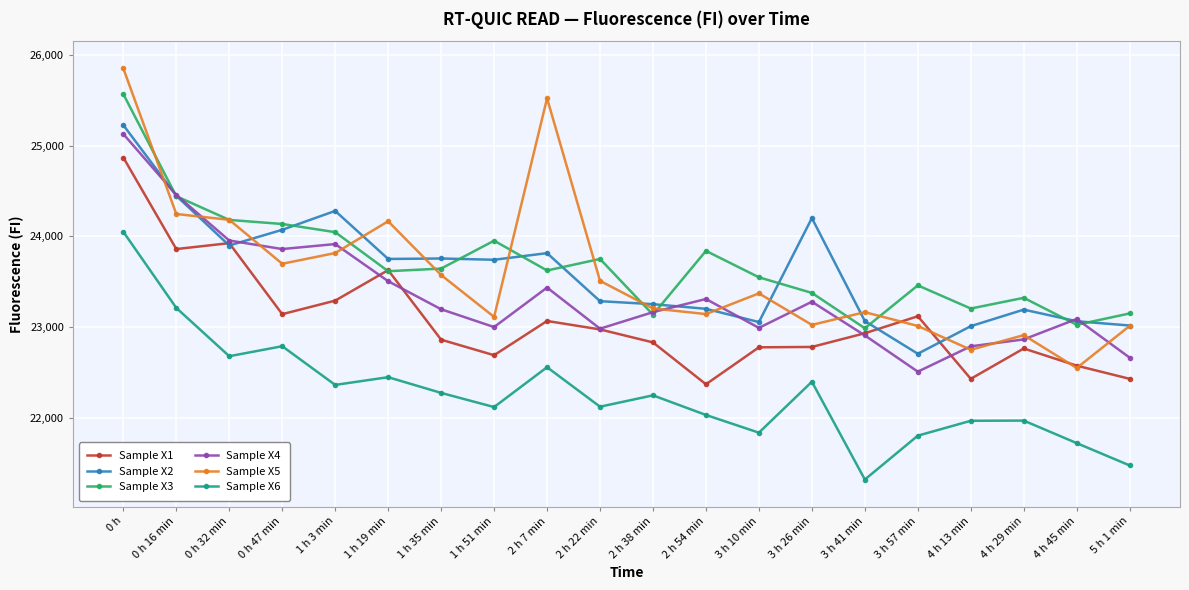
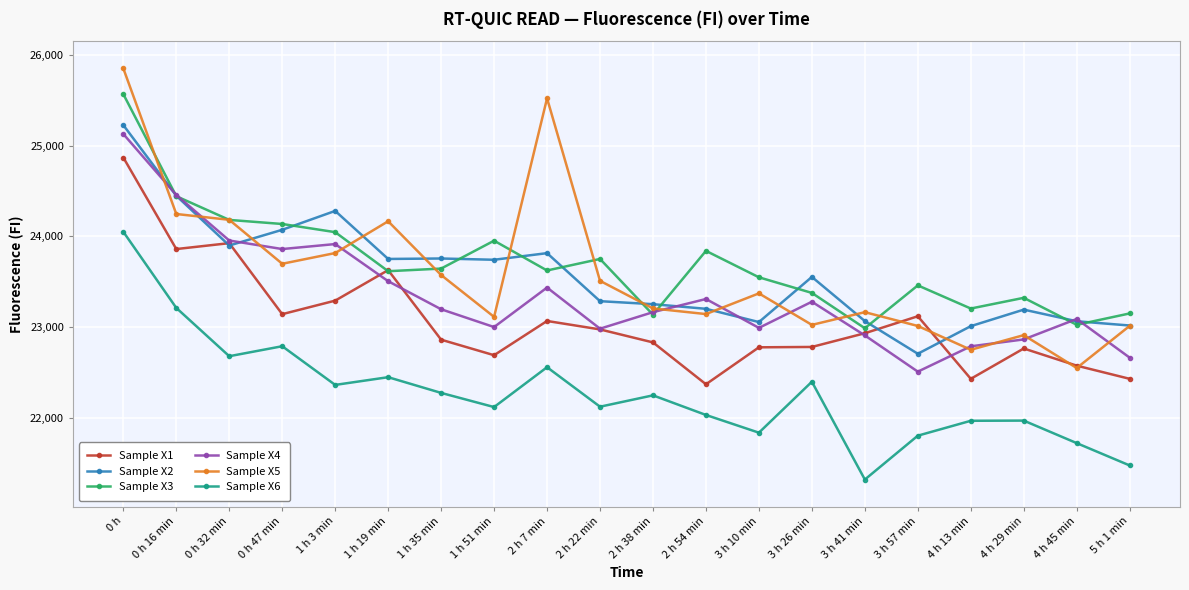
  {
    "Sample X1": {
      "0 h": "24,900",
      "0 h 16 min": "23,900",
      "0 h 47 min": "23,100",
      "1 h 3 min": "23,300",
      "1 h 35 min": "22,900",
      "1 h 51 min": "22,700",
      "2 h 7 min": "23,100",
      "2 h 38 min": "22,800",
      "2 h 54 min": "22,400",
      "3 h 10 min": "22,800",
      "3 h 26 min": "22,800",
      "3 h 57 min": "23,100",
      "4 h 13 min": "22,400",
      "4 h 29 min": "22,800",
      "5 h 1 min": "22,400"
    },
    "Sample X2": {
      "0 h": "25,200",
      "0 h 47 min": "24,100",
      "1 h 3 min": "24,300",
      "1 h 19 min": "23,800",
      "1 h 35 min": "23,800",
      "1 h 51 min": "23,700",
      "2 h 7 min": "23,800",
      "2 h 22 min": "23,300",
      "2 h 38 min": "23,300",
      "2 h 54 min": "23,200",
      "3 h 10 min": "23,100",
-     "3 h 26 min": "24,200",
+     "3 h 26 min": "23,600",
      "3 h 41 min": "23,100",
      "3 h 57 min": "22,700",
      "4 h 13 min": "23,000",
      "4 h 29 min": "23,200"
    },
    "Sample X4": {
      "0 h": "25,100",
      "0 h 32 min": "24,000",
      "0 h 47 min": "23,900",
      "1 h 3 min": "23,900",
      "1 h 19 min": "23,500",
      "1 h 35 min": "23,200",
      "1 h 51 min": "23,000",
      "2 h 7 min": "23,400",
      "2 h 54 min": "23,300",
      "3 h 10 min": "23,000",
      "3 h 26 min": "23,300",
      "3 h 57 min": "22,500",
      "4 h 13 min": "22,800",
      "4 h 29 min": "22,900",
      "5 h 1 min": "22,700"
    },
    "Sample X5": {
      "0 h": "25,900",
      "0 h 16 min": "24,200",
      "0 h 47 min": "23,700",
      "1 h 3 min": "23,800",
      "1 h 19 min": "24,200",
      "1 h 35 min": "23,600",
      "1 h 51 min": "23,100",
      "2 h 7 min": "25,500",
      "2 h 22 min": "23,500",
      "2 h 38 min": "23,200",
      "2 h 54 min": "23,100",
      "3 h 10 min": "23,400",
      "3 h 26 min": "23,000",
      "3 h 41 min": "23,200",
      "3 h 57 min": "23,000",
      "4 h 13 min": "22,800",
      "4 h 29 min": "22,900"
    }
  }
